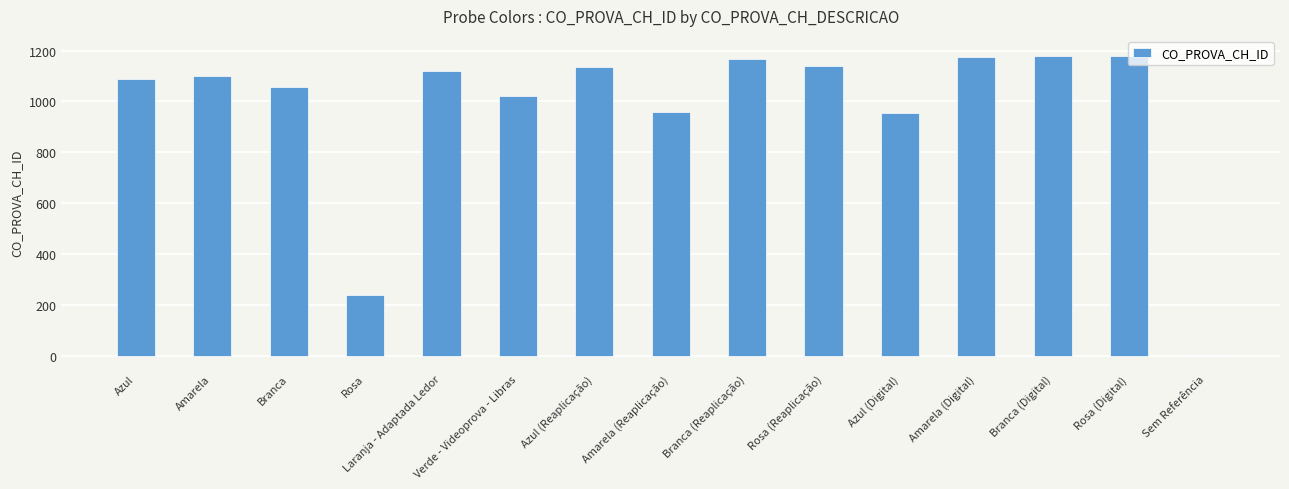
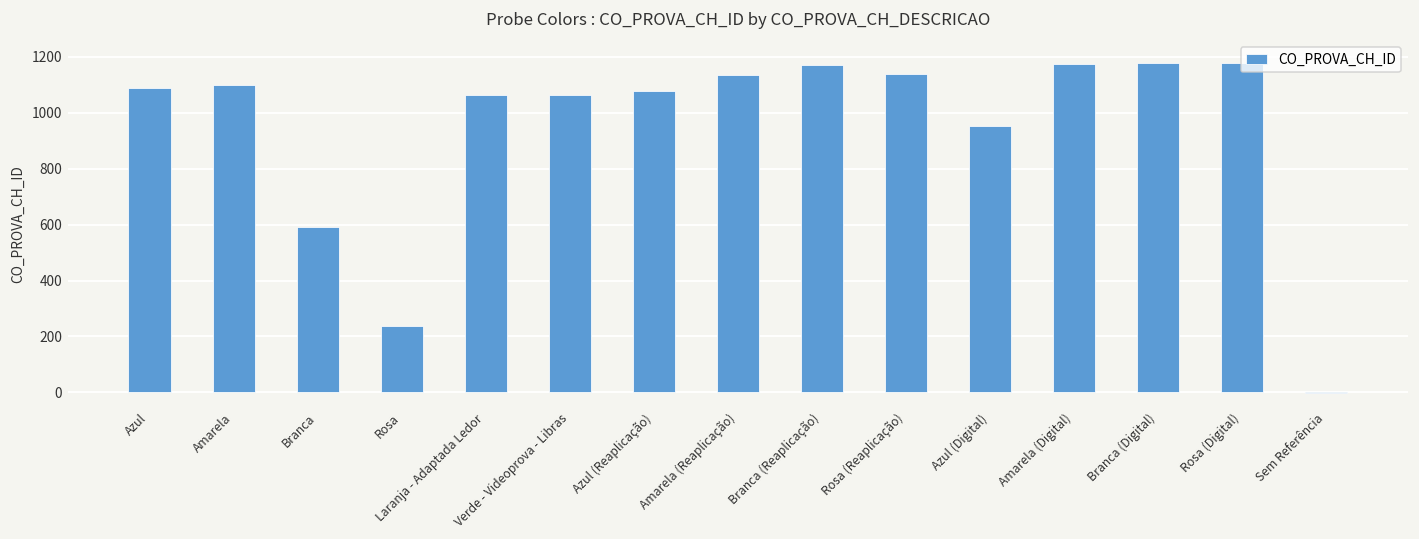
  {
    "Azul": 1090,
    "Amarela": 1100,
-   "Branca": 1060,
+   "Branca": 590,
    "Rosa": 240,
-   "Laranja - Adaptada Ledor": 1120,
-   "Verde - Videoprova - Libras": 1020,
-   "Azul (Reaplicação)": 1140,
-   "Amarela (Reaplicação)": 960,
+   "Laranja - Adaptada Ledor": 1060,
+   "Verde - Videoprova - Libras": 1060,
+   "Azul (Reaplicação)": 1080,
+   "Amarela (Reaplicação)": 1140,
    "Branca (Reaplicação)": 1170,
    "Rosa (Reaplicação)": 1140,
    "Azul (Digital)": 950,
    "Amarela (Digital)": 1180,
    "Branca (Digital)": 1180
  }
